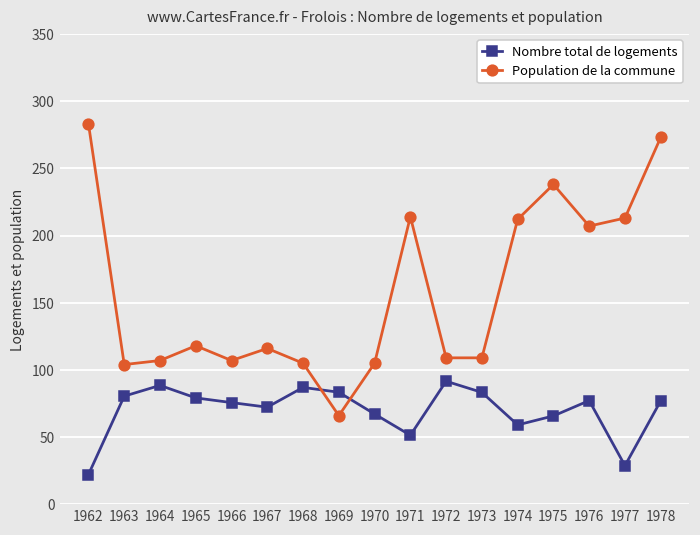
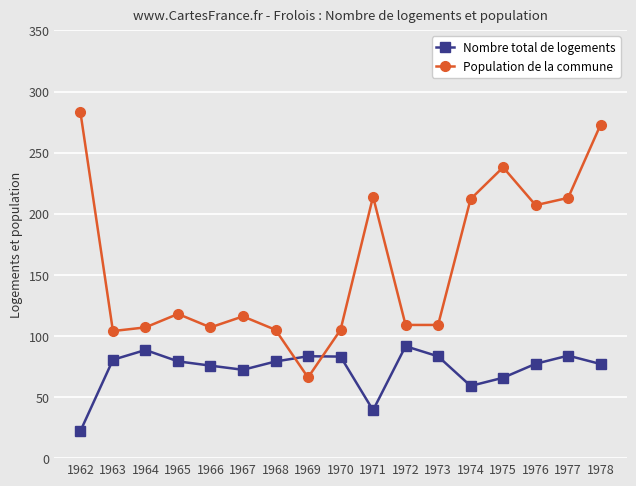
  {
    "Nombre total de logements": {
      "1962": 22,
      "1963": 81,
      "1964": 89,
      "1965": 79,
      "1966": 76,
      "1967": 72,
-     "1968": 87,
+     "1968": 79,
      "1969": 83,
-     "1970": 67,
-     "1971": 51,
+     "1970": 83,
+     "1971": 39,
      "1972": 92,
      "1973": 83,
      "1974": 59,
      "1975": 66,
      "1976": 77,
-     "1977": 29,
+     "1977": 84,
      "1978": 77
    },
    "Population de la commune": {
      "1962": 283,
      "1963": 104,
      "1964": 107,
      "1965": 118,
      "1966": 107,
      "1967": 116,
      "1968": 105,
      "1969": 66,
      "1970": 105,
      "1971": 214,
      "1972": 109,
      "1973": 109,
      "1974": 212,
      "1975": 238,
      "1976": 207,
      "1977": 213,
      "1978": 273
    }
  }
